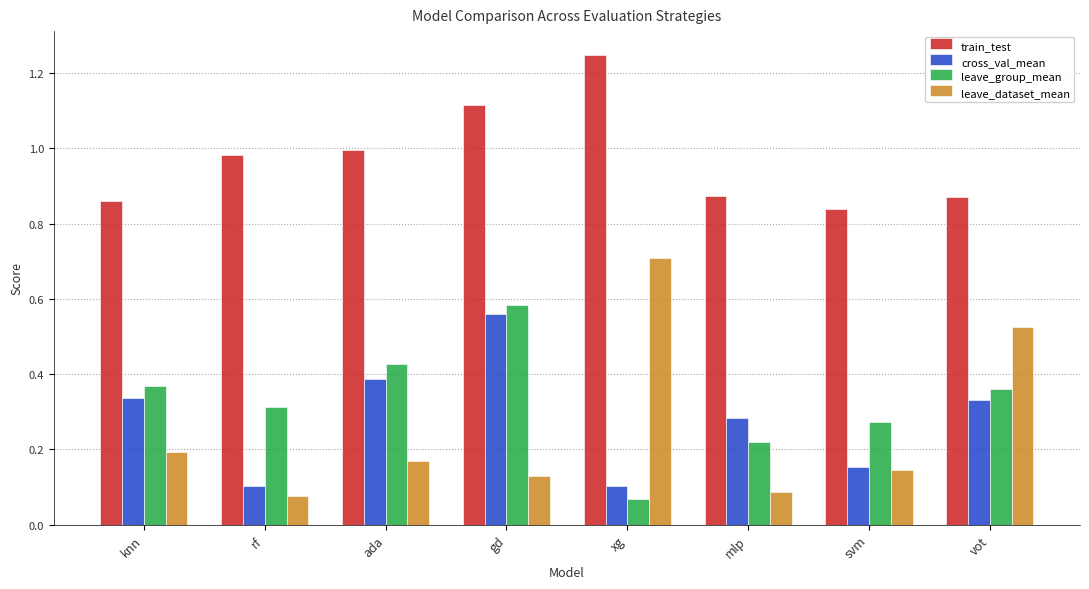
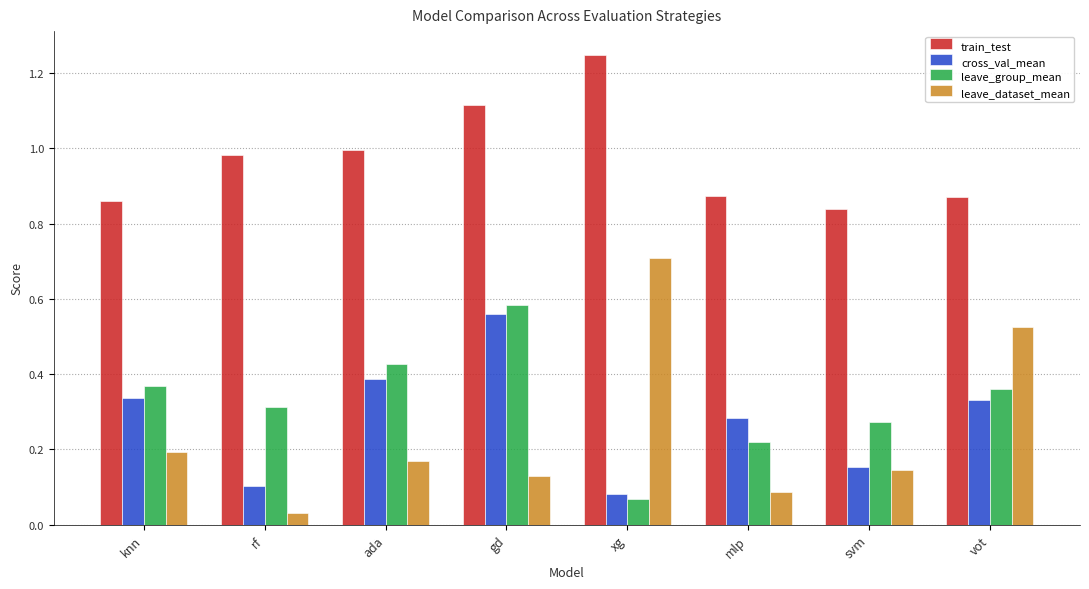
  {
    "train_test": {
      "knn": 0.86,
      "rf": 0.98,
      "ada": 1.00,
      "gd": 1.12,
      "xg": 1.25,
      "mlp": 0.87,
      "svm": 0.84,
      "vot": 0.87
    },
    "cross_val_mean": {
      "knn": 0.34,
      "rf": 0.10,
      "ada": 0.39,
      "gd": 0.56,
-     "xg": 0.10,
+     "xg": 0.08,
      "mlp": 0.28,
      "svm": 0.15,
      "vot": 0.33
    },
    "leave_group_mean": {
      "knn": 0.37,
      "rf": 0.31,
      "ada": 0.43,
      "gd": 0.58,
      "xg": 0.07,
      "mlp": 0.22,
      "svm": 0.27,
      "vot": 0.36
    },
    "leave_dataset_mean": {
      "knn": 0.19,
-     "rf": 0.08,
+     "rf": 0.03,
      "ada": 0.17,
      "gd": 0.13,
      "xg": 0.71,
      "mlp": 0.09,
      "svm": 0.15,
      "vot": 0.53
    }
  }
